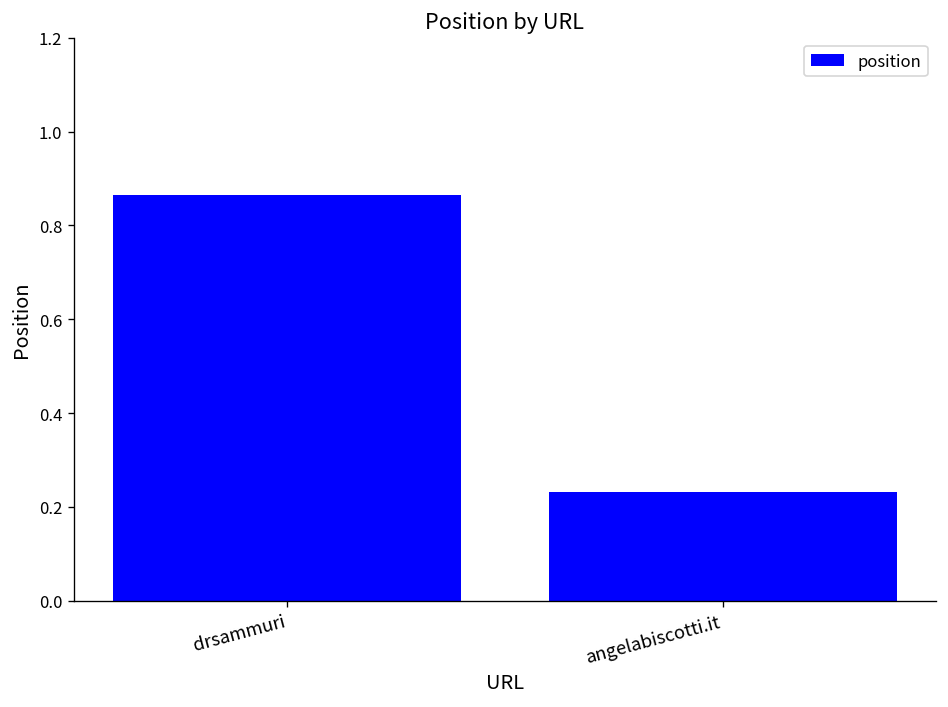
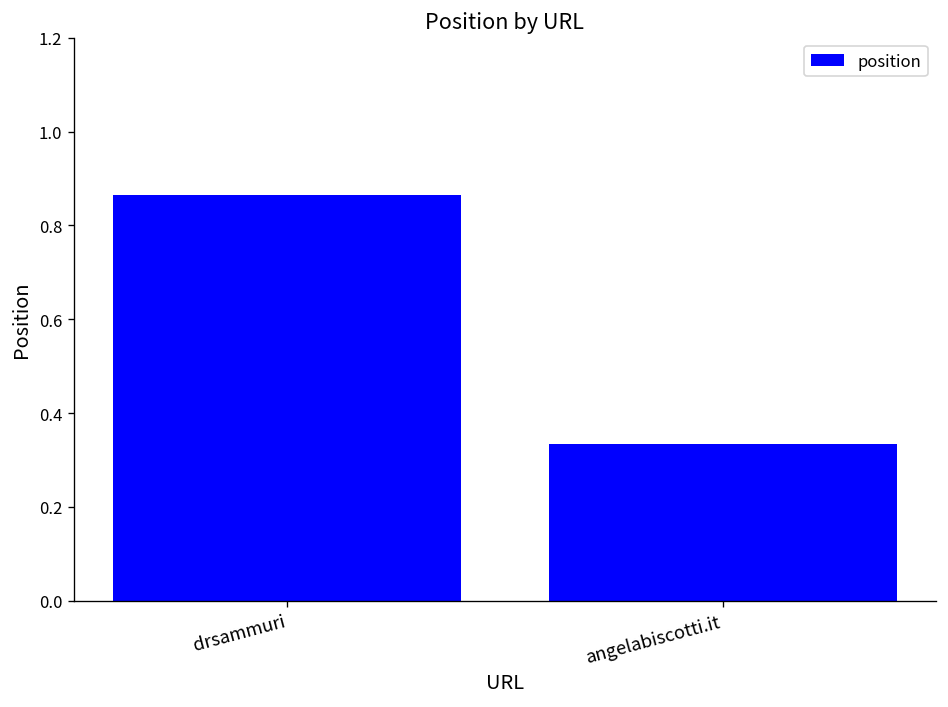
  {
    "drsammuri": 0.86,
-   "angelabiscotti.it": 0.23
+   "angelabiscotti.it": 0.33
  }
